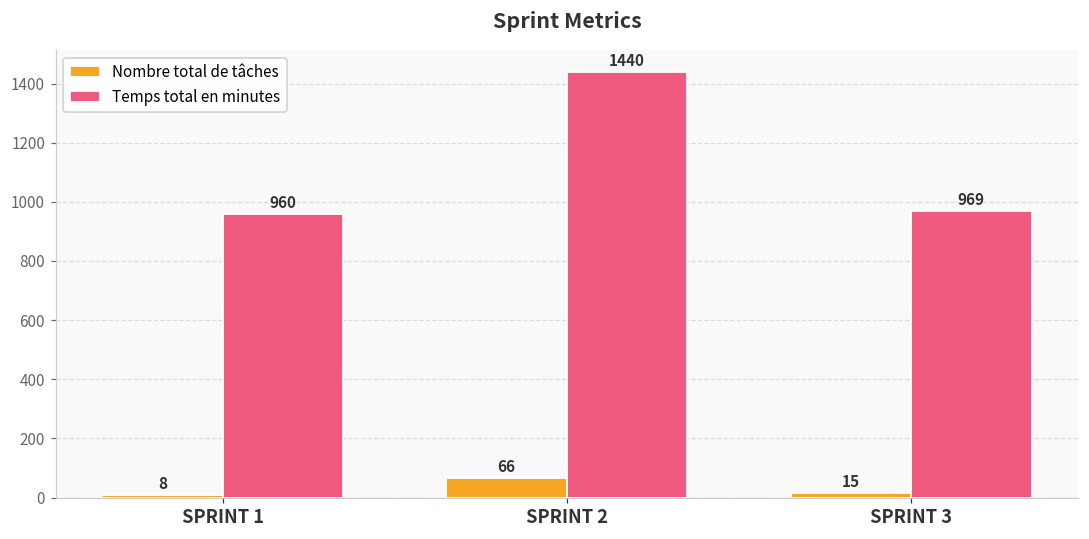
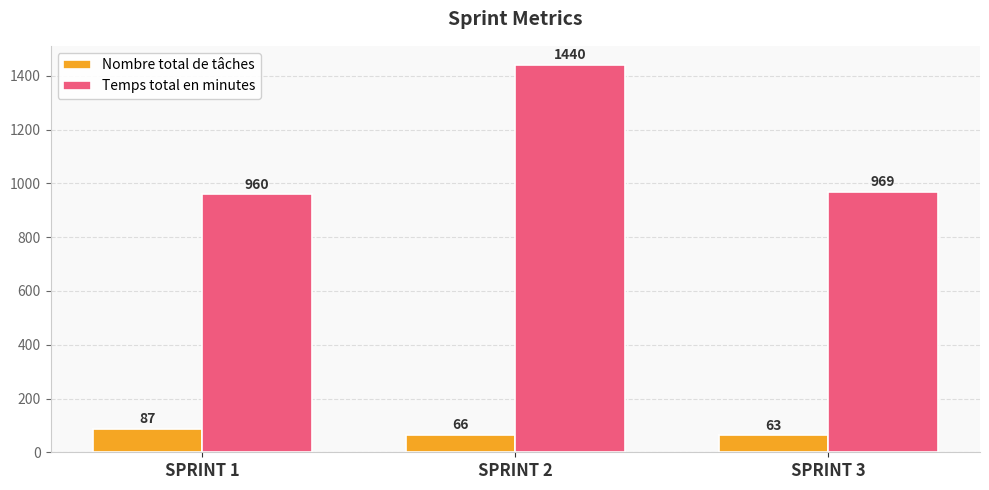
  {
    "Nombre total de tâches": {
-     "SPRINT 1": 8,
+     "SPRINT 1": 87,
      "SPRINT 2": 66,
-     "SPRINT 3": 15
+     "SPRINT 3": 63
    },
    "Temps total en minutes": {
      "SPRINT 1": 960,
      "SPRINT 2": 1440,
      "SPRINT 3": 969
    }
  }
